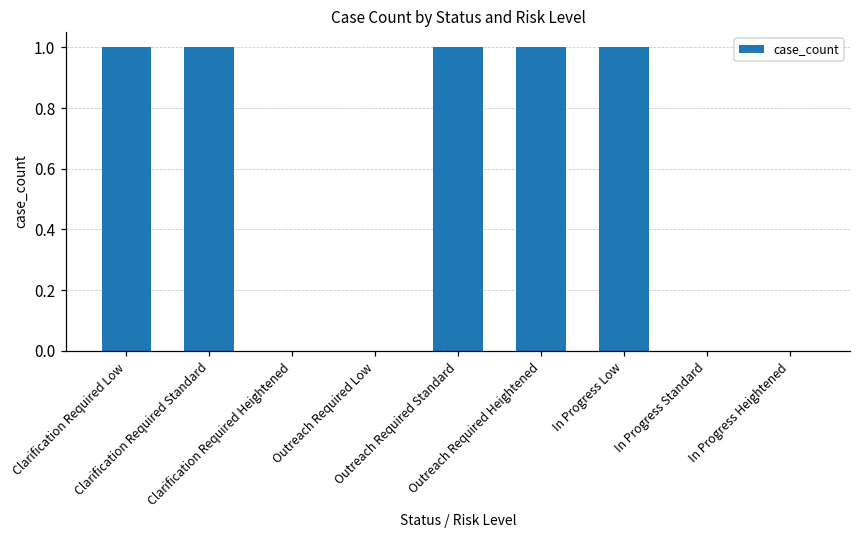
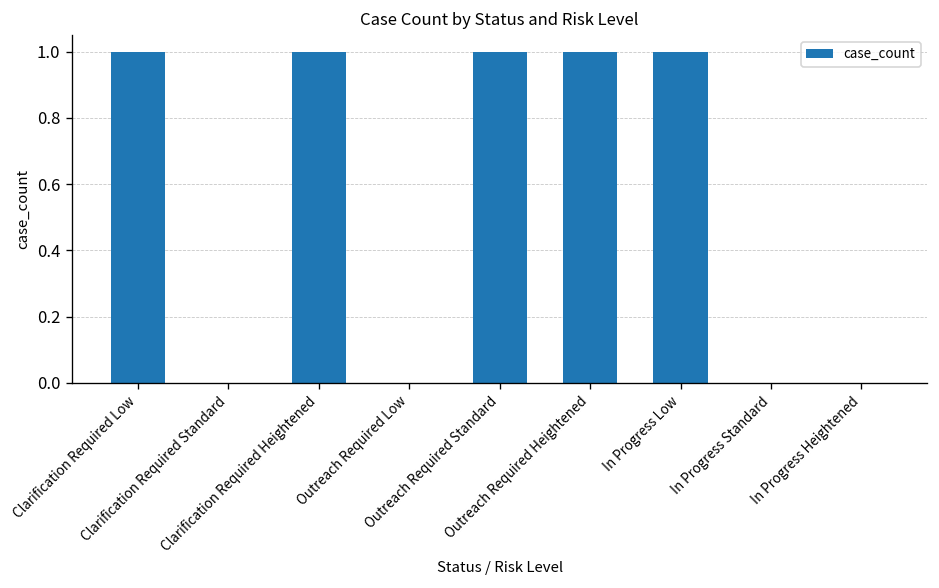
  {
    "Clarification Required Low": 1,
-   "Clarification Required Standard": 1,
-   "Clarification Required Heightened": 0,
+   "Clarification Required Standard": 0,
+   "Clarification Required Heightened": 1,
    "Outreach Required Low": 0,
    "Outreach Required Standard": 1,
    "Outreach Required Heightened": 1,
    "In Progress Low": 1,
    "In Progress Standard": 0,
    "In Progress Heightened": 0
  }
